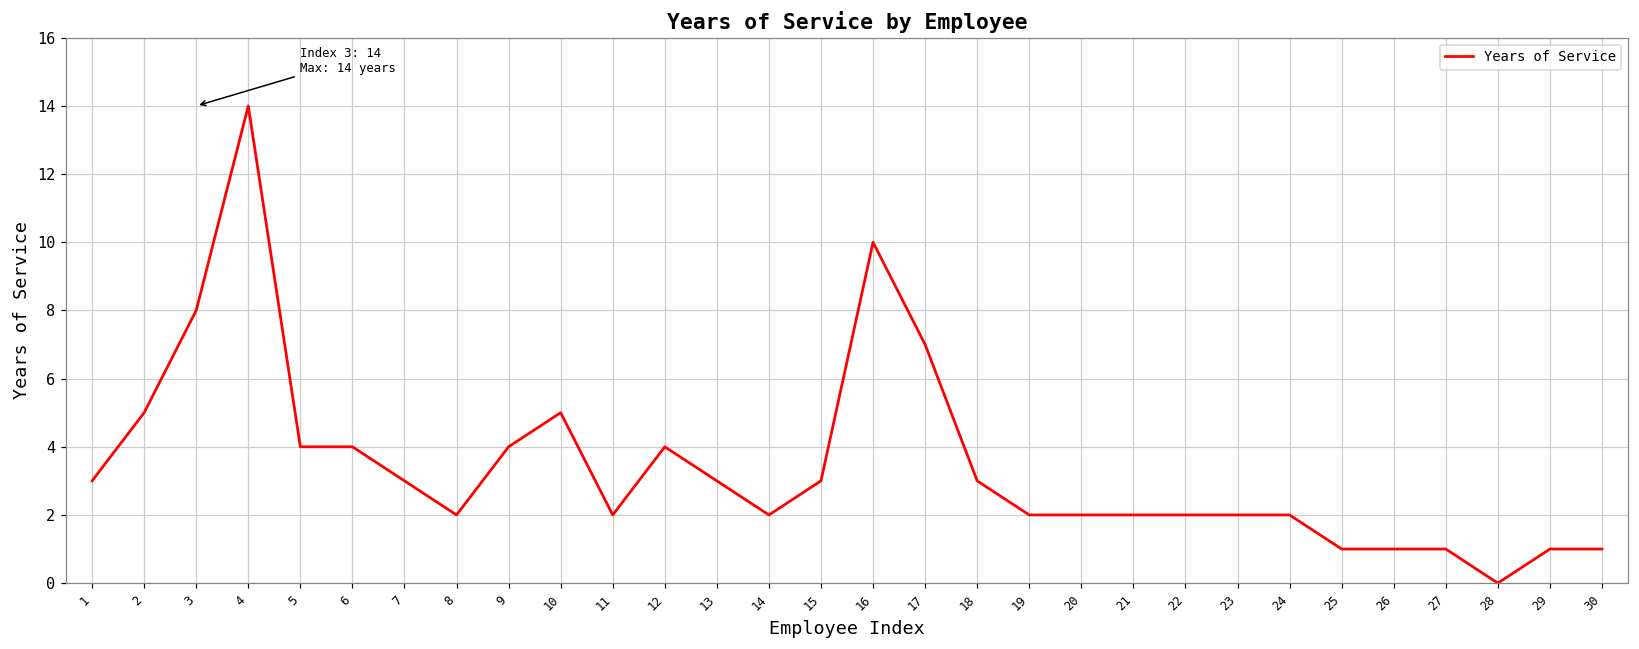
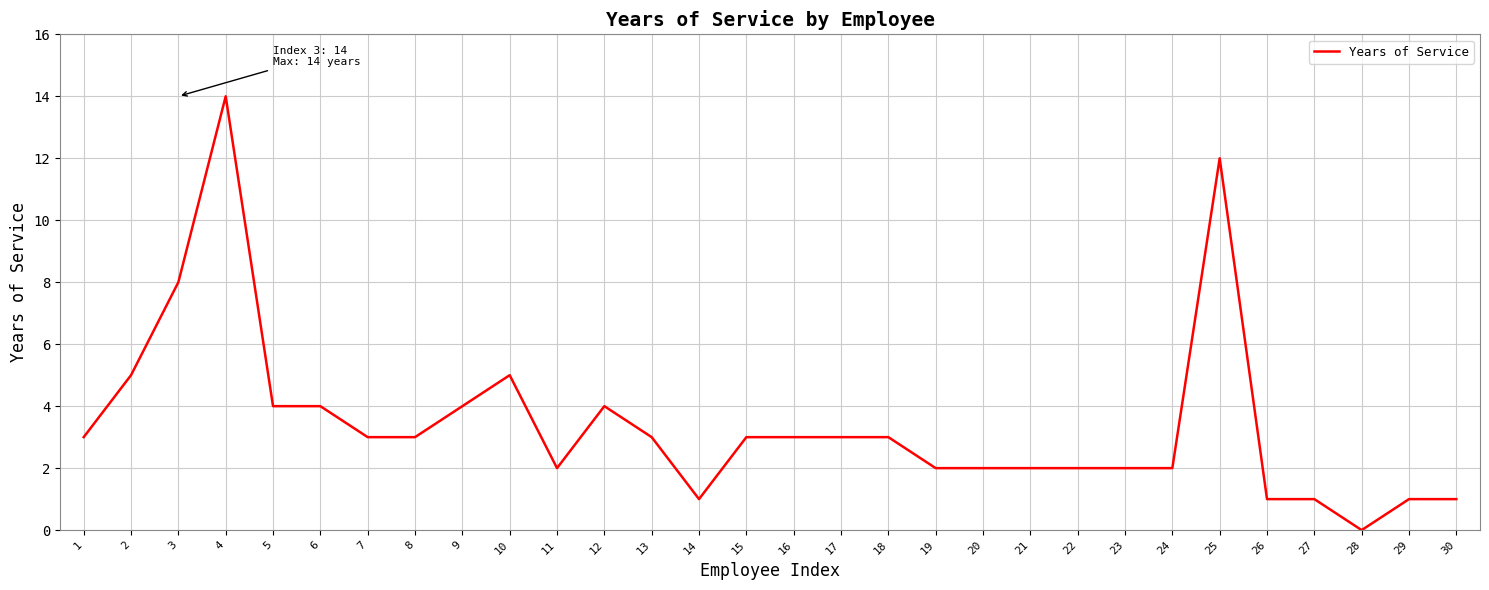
  {
    "1": 3,
    "2": 5,
    "3": 8,
    "5": 4,
    "6": 4,
    "7": 3,
-   "8": 2,
+   "8": 3,
    "9": 4,
    "10": 5,
    "11": 2,
    "12": 4,
    "13": 3,
-   "14": 2,
+   "14": 1,
    "15": 3,
-   "16": 10,
-   "17": 7,
+   "16": 3,
+   "17": 3,
    "18": 3,
    "19": 2,
    "20": 2,
    "21": 2,
    "22": 2,
    "23": 2,
    "24": 2,
-   "25": 1,
+   "25": 12,
    "26": 1,
    "27": 1,
    "28": 0,
    "29": 1,
    "30": 1
  }
